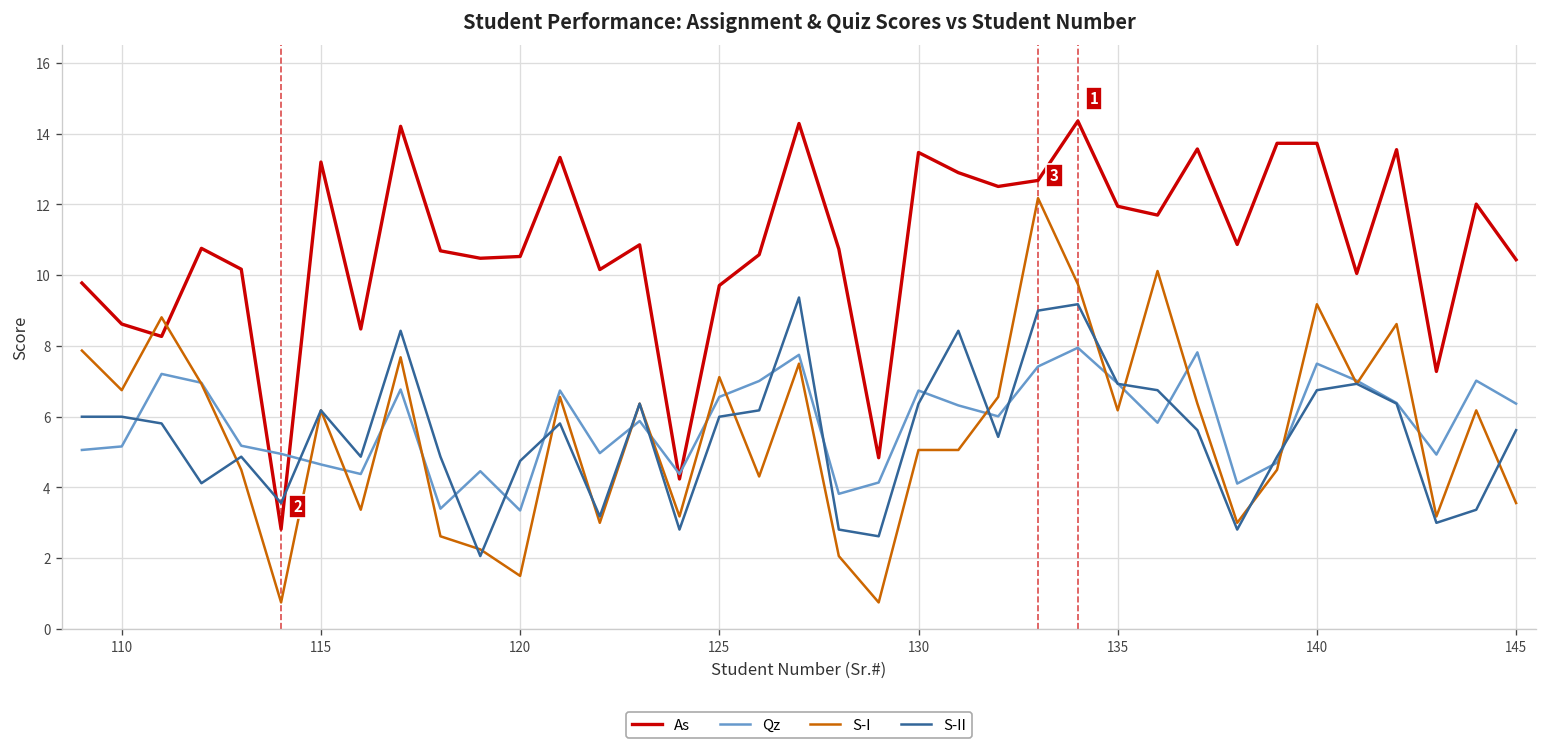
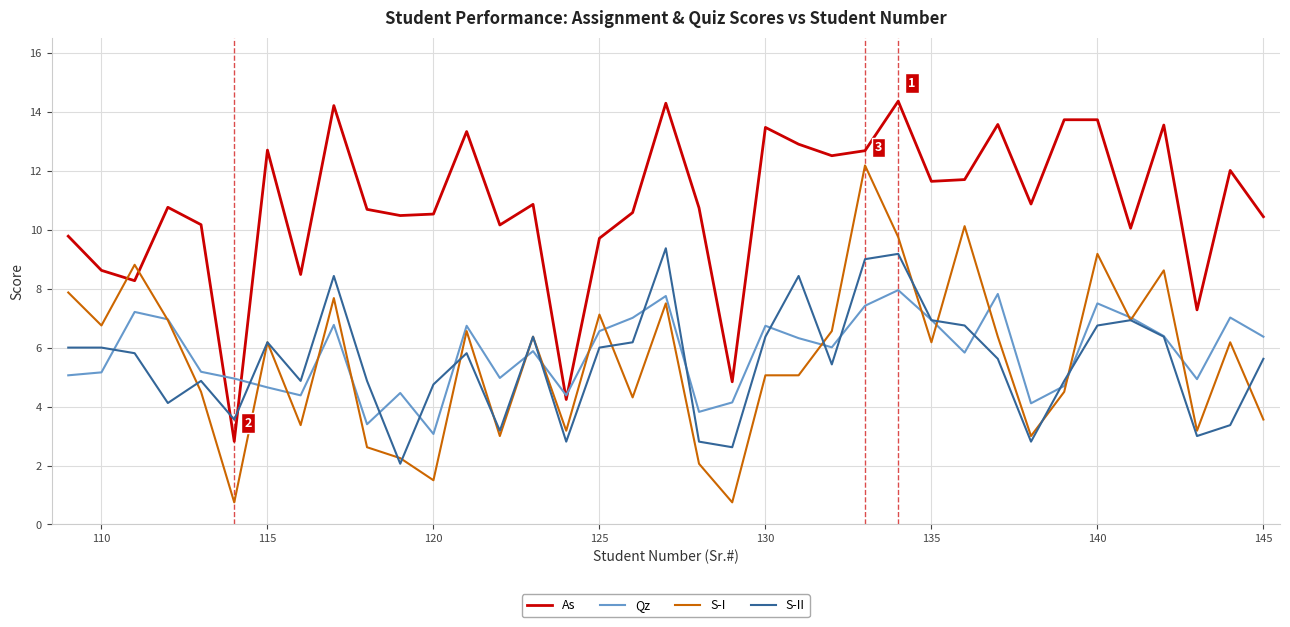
  {
    "As": {
      "110": 8.6,
-     "115": 13.2,
+     "115": 12.7,
      "120": 10.5,
      "125": 9.7,
      "130": 13.5,
-     "135": 12.0,
+     "135": 11.6,
      "140": 13.7,
      "145": 10.4
    },
    "Qz": {
      "110": 5.2,
      "115": 4.7,
-     "120": 3.4,
+     "120": 3.1,
      "125": 6.6,
      "130": 6.7,
      "140": 7.5,
      "145": 6.4
    },
    "S-I": {
      "110": 6.8,
      "120": 1.5,
      "125": 7.1,
      "130": 5.1,
      "135": 6.2,
      "140": 9.2,
      "145": 3.6
    },
    "S-II": {
      "110": 6.0,
      "120": 4.8,
      "125": 6.0,
      "130": 6.4,
      "140": 6.8,
      "145": 5.6
    }
  }
